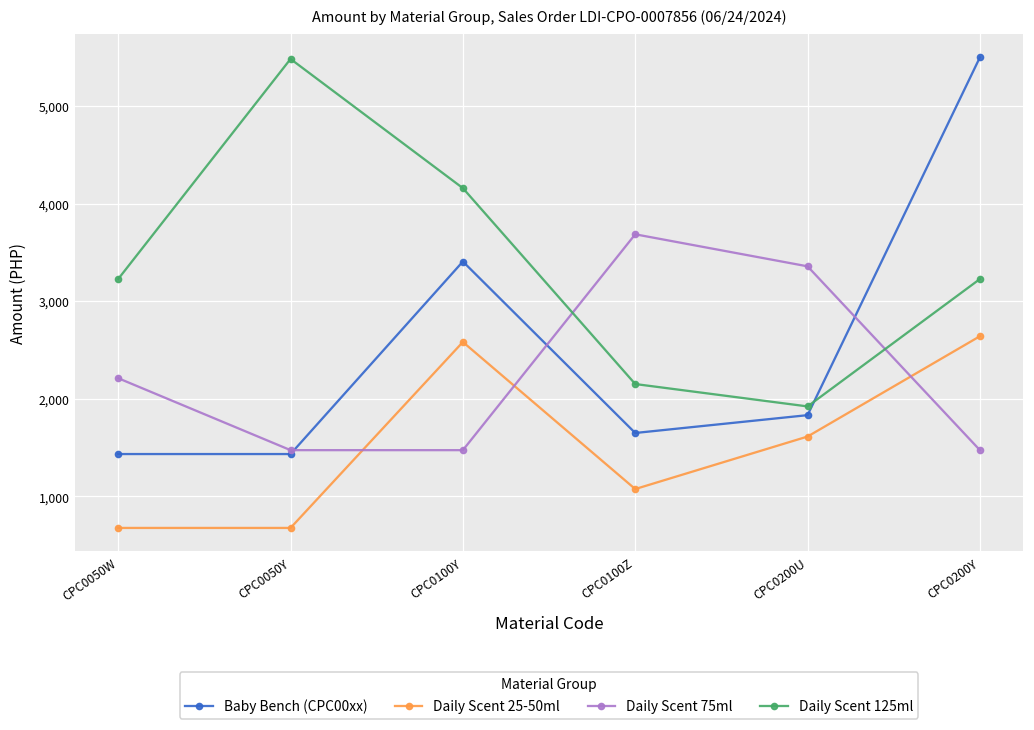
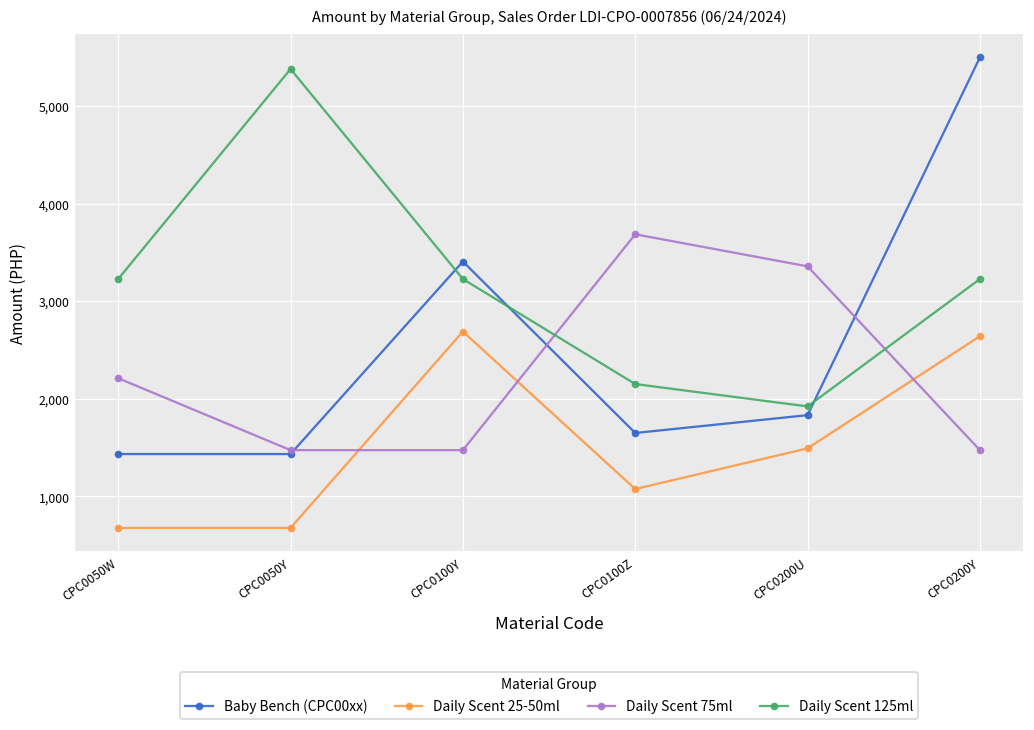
  {
    "Baby Bench (CPC00xx)": {
      "CPC0050W": "1,400",
      "CPC0050Y": "1,400",
      "CPC0100Y": "3,400",
      "CPC0100Z": "1,600",
      "CPC0200U": "1,800",
      "CPC0200Y": "5,500"
    },
    "Daily Scent 25-50ml": {
      "CPC0050W": "700",
      "CPC0050Y": "700",
-     "CPC0100Y": "2,600",
+     "CPC0100Y": "2,700",
      "CPC0100Z": "1,100",
-     "CPC0200U": "1,600",
+     "CPC0200U": "1,500",
      "CPC0200Y": "2,600"
    },
    "Daily Scent 75ml": {
      "CPC0050W": "2,200",
      "CPC0050Y": "1,500",
      "CPC0100Y": "1,500",
      "CPC0100Z": "3,700",
      "CPC0200U": "3,400",
      "CPC0200Y": "1,500"
    },
    "Daily Scent 125ml": {
      "CPC0050W": "3,200",
-     "CPC0050Y": "5,500",
-     "CPC0100Y": "4,200",
+     "CPC0050Y": "5,400",
+     "CPC0100Y": "3,200",
      "CPC0100Z": "2,200",
      "CPC0200U": "1,900",
      "CPC0200Y": "3,200"
    }
  }
